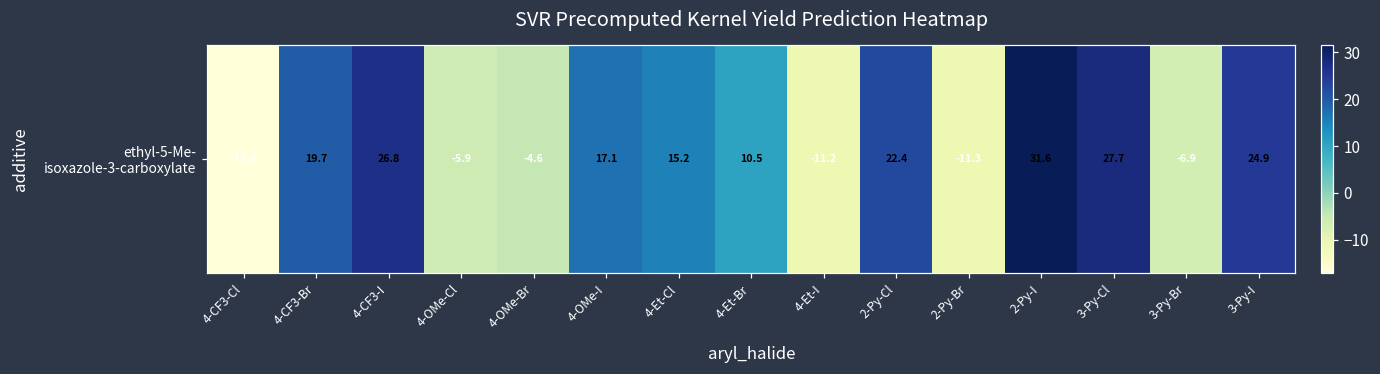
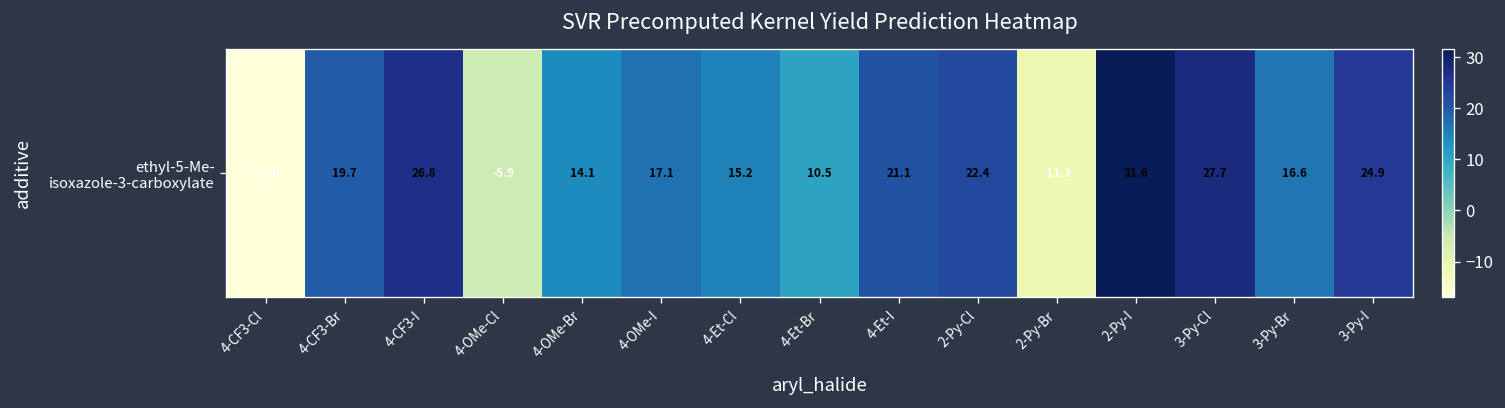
  {
    "ethyl-5-Me- isoxazole-3-carboxylate": {
      "4-CF3-Br": 19.7,
      "4-CF3-I": 26.8,
      "4-OMe-Cl": -5.9,
-     "4-OMe-Br": -4.6,
+     "4-OMe-Br": 14.1,
      "4-OMe-I": 17.1,
      "4-Et-Cl": 15.2,
      "4-Et-Br": 10.5,
-     "4-Et-I": -11.2,
+     "4-Et-I": 21.1,
      "2-Py-Cl": 22.4,
      "2-Py-Br": -11.3,
      "2-Py-I": 31.6,
      "3-Py-Cl": 27.7,
-     "3-Py-Br": -6.9,
+     "3-Py-Br": 16.6,
      "3-Py-I": 24.9
    }
  }
